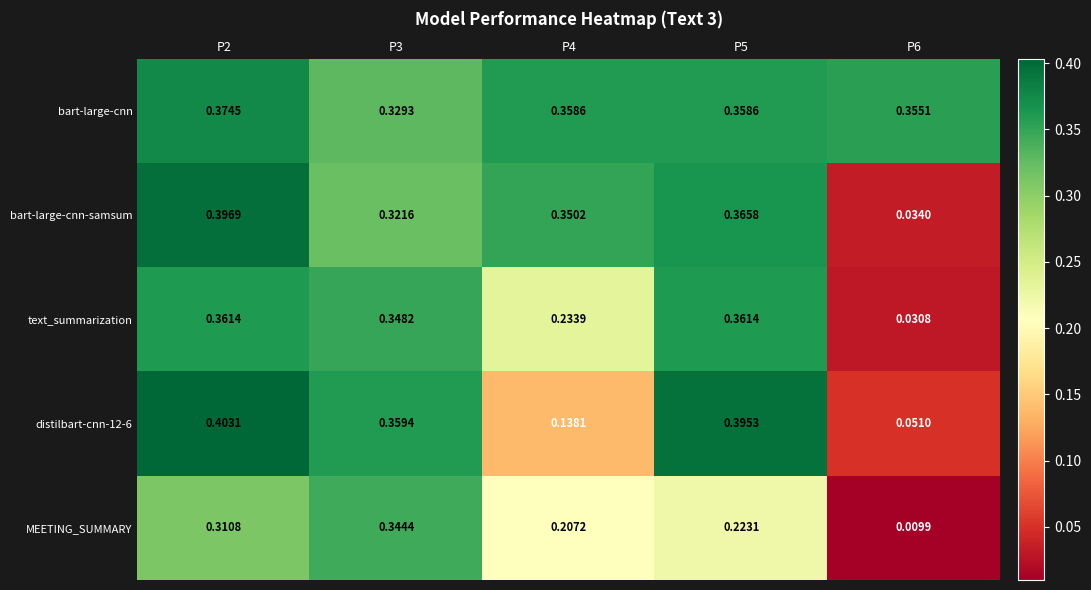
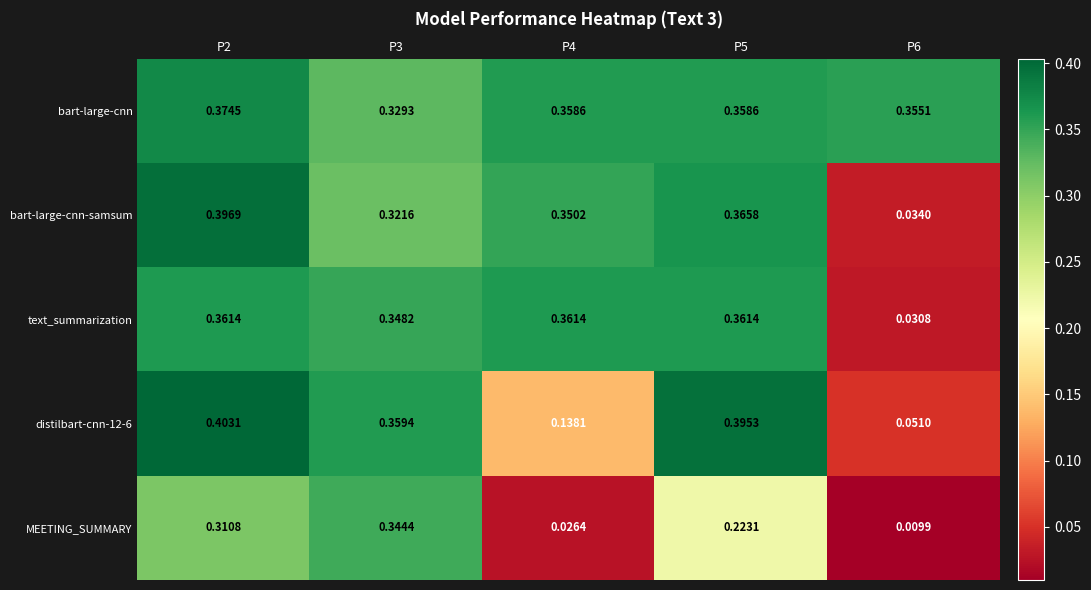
  {
    "bart-large-cnn": {
      "P2": 0.3745,
      "P3": 0.3293,
      "P4": 0.3586,
      "P5": 0.3586,
      "P6": 0.3551
    },
    "bart-large-cnn-samsum": {
      "P2": 0.3969,
      "P3": 0.3216,
      "P4": 0.3502,
      "P5": 0.3658,
      "P6": 0.0340
    },
    "text_summarization": {
      "P2": 0.3614,
      "P3": 0.3482,
-     "P4": 0.2339,
+     "P4": 0.3614,
      "P5": 0.3614,
      "P6": 0.0308
    },
    "distilbart-cnn-12-6": {
      "P2": 0.4031,
      "P3": 0.3594,
      "P4": 0.1381,
      "P5": 0.3953,
      "P6": 0.0510
    },
    "MEETING_SUMMARY": {
      "P2": 0.3108,
      "P3": 0.3444,
-     "P4": 0.2072,
+     "P4": 0.0264,
      "P5": 0.2231,
      "P6": 0.0099
    }
  }
